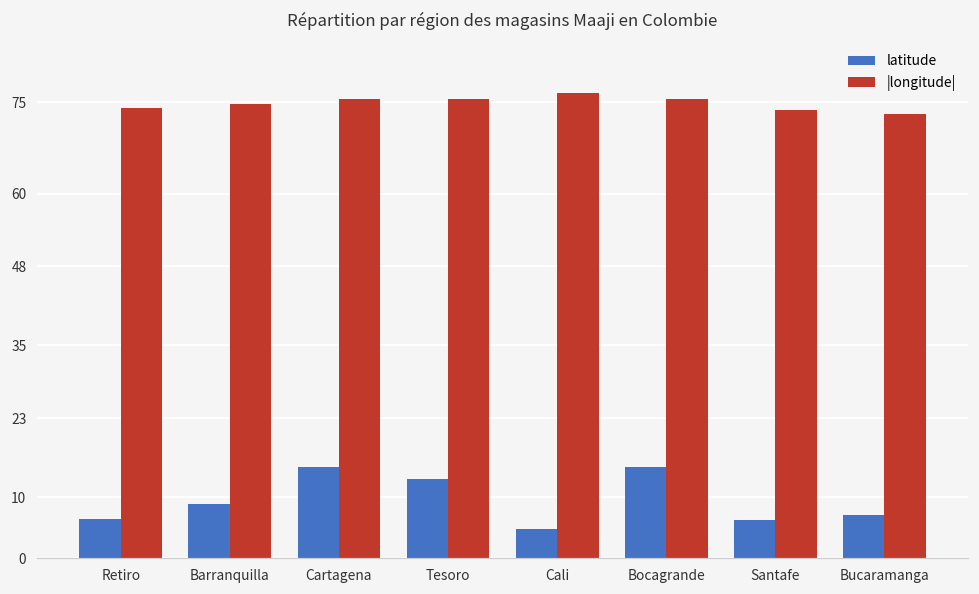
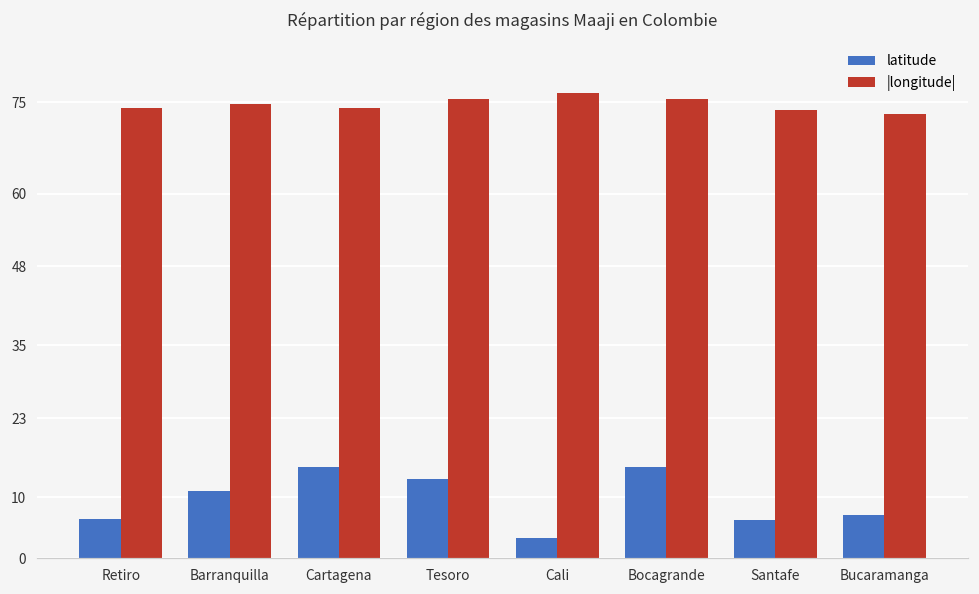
  {
    "latitude": {
      "Retiro": 6,
-     "Barranquilla": 9,
+     "Barranquilla": 11,
      "Cartagena": 15,
      "Tesoro": 13,
-     "Cali": 5,
+     "Cali": 3,
      "Bocagrande": 15,
      "Santafe": 6,
      "Bucaramanga": 7
    },
    "|longitude|": {
      "Retiro": 74,
      "Barranquilla": 75,
-     "Cartagena": 76,
+     "Cartagena": 74,
      "Tesoro": 76,
      "Cali": 77,
      "Bocagrande": 76,
      "Santafe": 74,
      "Bucaramanga": 73
    }
  }
